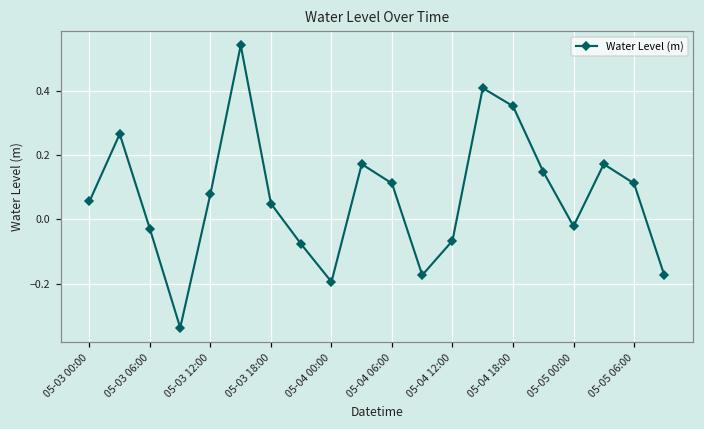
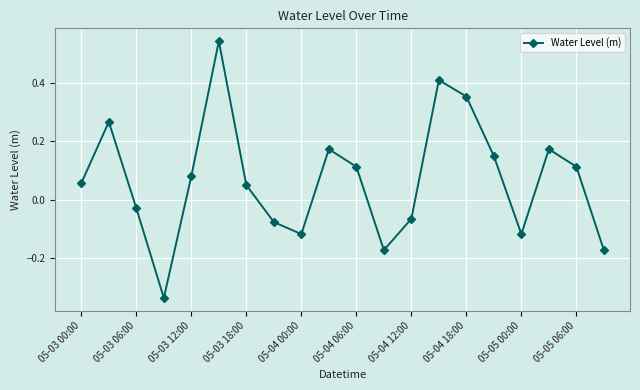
  {
    "05-03 00:00": 0.06,
    "05-03 06:00": -0.03,
    "05-03 12:00": 0.08,
    "05-03 18:00": 0.05,
-   "05-04 00:00": -0.19,
+   "05-04 00:00": -0.12,
    "05-04 06:00": 0.11,
    "05-04 12:00": -0.07,
    "05-04 18:00": 0.35,
-   "05-05 00:00": -0.02,
+   "05-05 00:00": -0.12,
    "05-05 06:00": 0.11
  }
